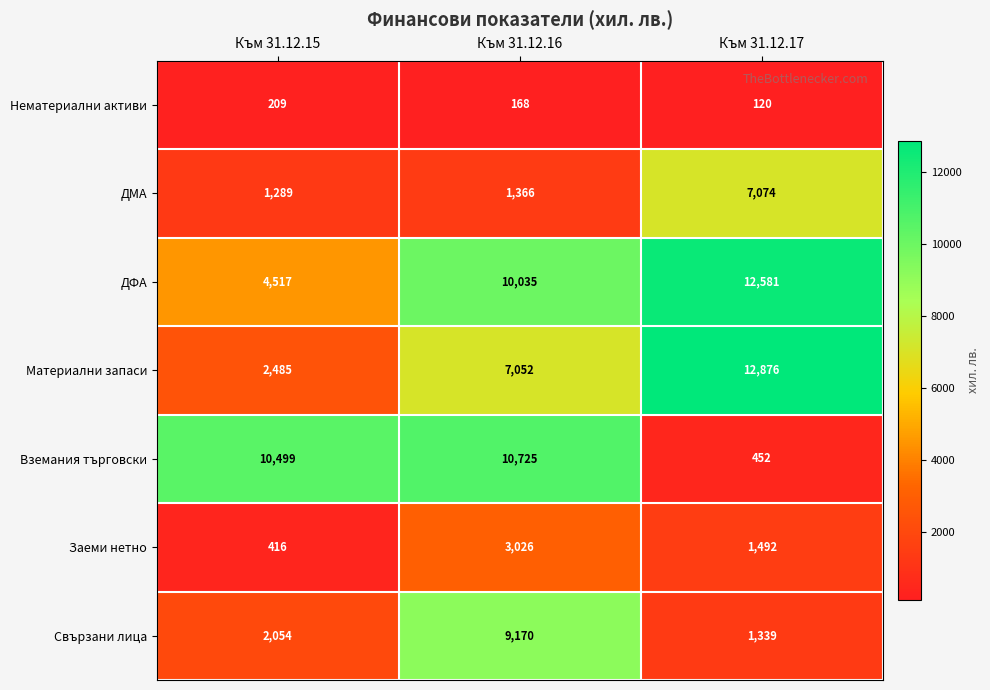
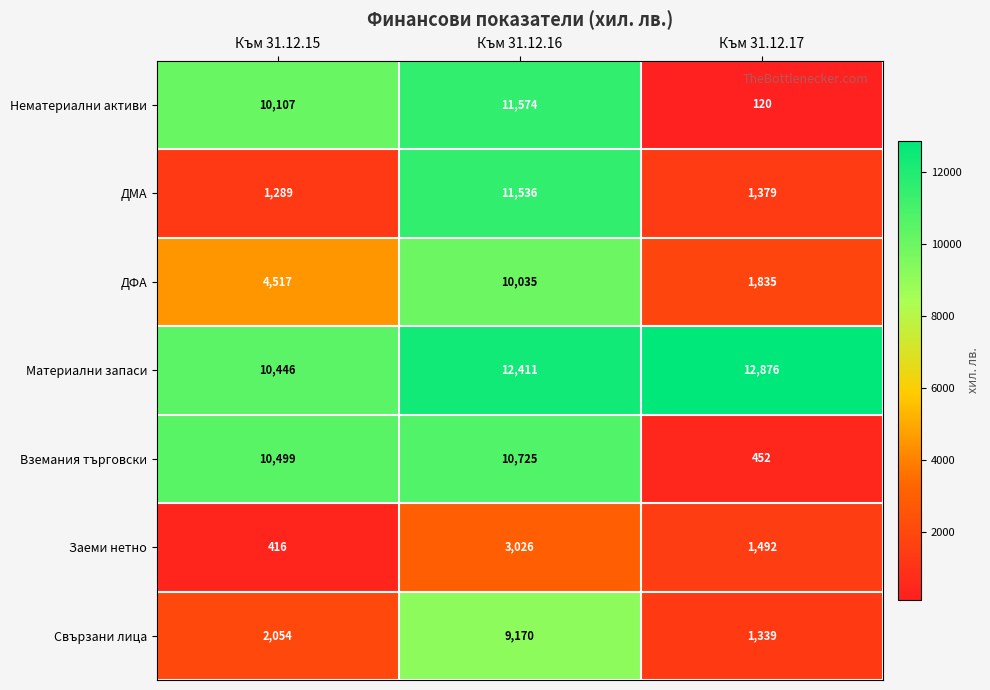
  {
    "Нематериални активи": {
-     "Към 31.12.15": "209",
-     "Към 31.12.16": "168"
+     "Към 31.12.15": "10,107",
+     "Към 31.12.16": "11,574"
    },
    "ДМА": {
      "Към 31.12.15": "1,289",
-     "Към 31.12.16": "1,366",
-     "Към 31.12.17": "7,074"
+     "Към 31.12.16": "11,536",
+     "Към 31.12.17": "1,379"
    },
    "ДФА": {
      "Към 31.12.15": "4,517",
      "Към 31.12.16": "10,035",
-     "Към 31.12.17": "12,581"
+     "Към 31.12.17": "1,835"
    },
    "Материални запаси": {
-     "Към 31.12.15": "2,485",
-     "Към 31.12.16": "7,052",
+     "Към 31.12.15": "10,446",
+     "Към 31.12.16": "12,411",
      "Към 31.12.17": "12,876"
    },
    "Вземания търговски": {
      "Към 31.12.15": "10,499",
      "Към 31.12.16": "10,725",
      "Към 31.12.17": "452"
    },
    "Заеми нетно": {
      "Към 31.12.15": "416",
      "Към 31.12.16": "3,026",
      "Към 31.12.17": "1,492"
    },
    "Свързани лица": {
      "Към 31.12.15": "2,054",
      "Към 31.12.16": "9,170",
      "Към 31.12.17": "1,339"
    }
  }
